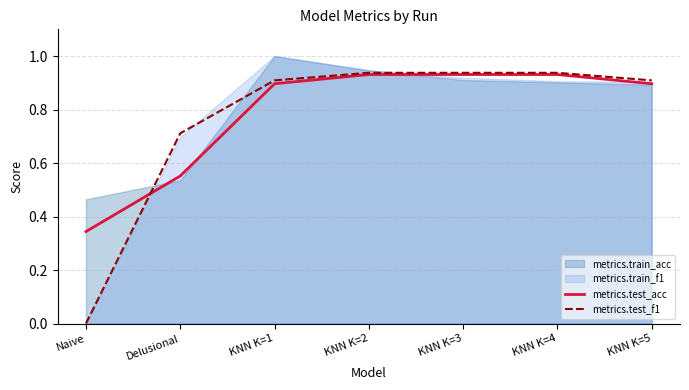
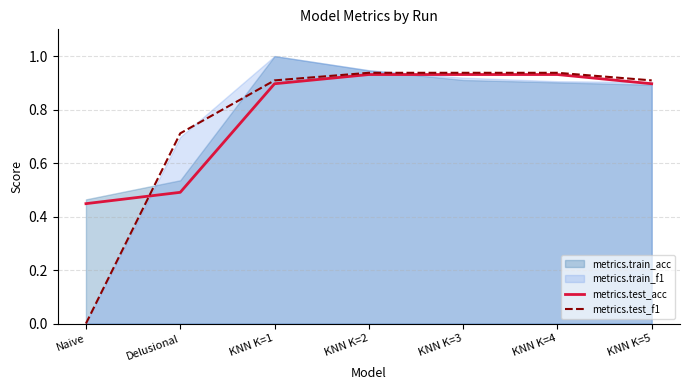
  {
    "metrics.test_acc": {
-     "Naive": 0.34,
-     "Delusional": 0.55,
+     "Naive": 0.45,
+     "Delusional": 0.49,
      "KNN K=1": 0.90
    },
    "metrics.test_f1": {
      "Delusional": 0.71,
      "KNN K=1": 0.91
    }
  }
